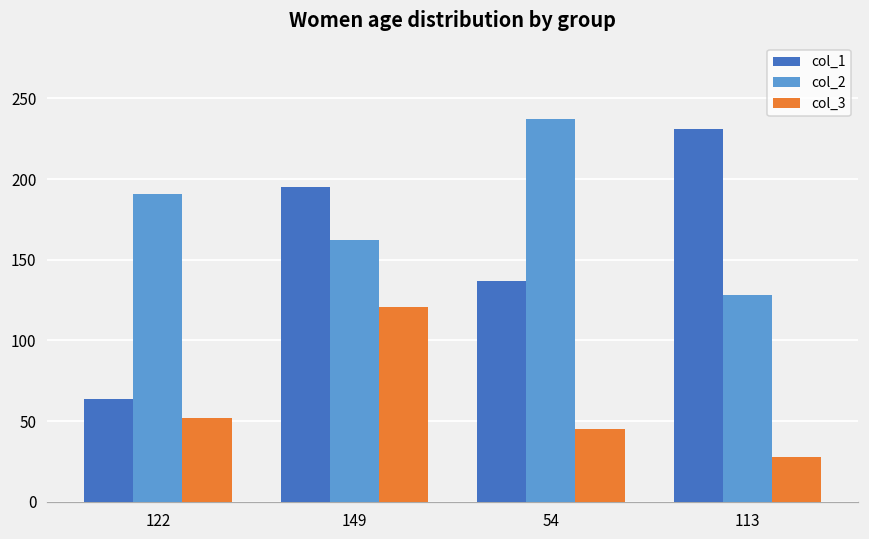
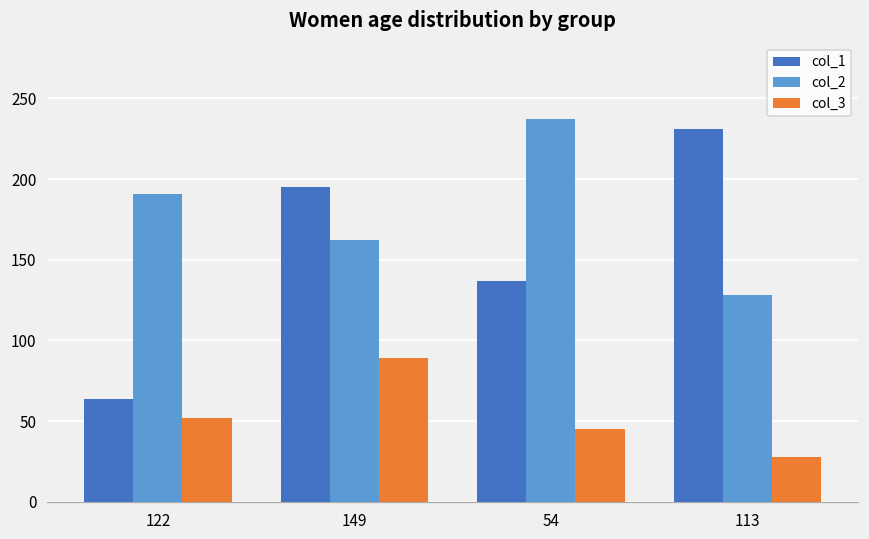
  {
    "col_3": {
      "122": 52,
-     "149": 121,
+     "149": 89,
      "54": 45,
      "113": 28
    }
  }
